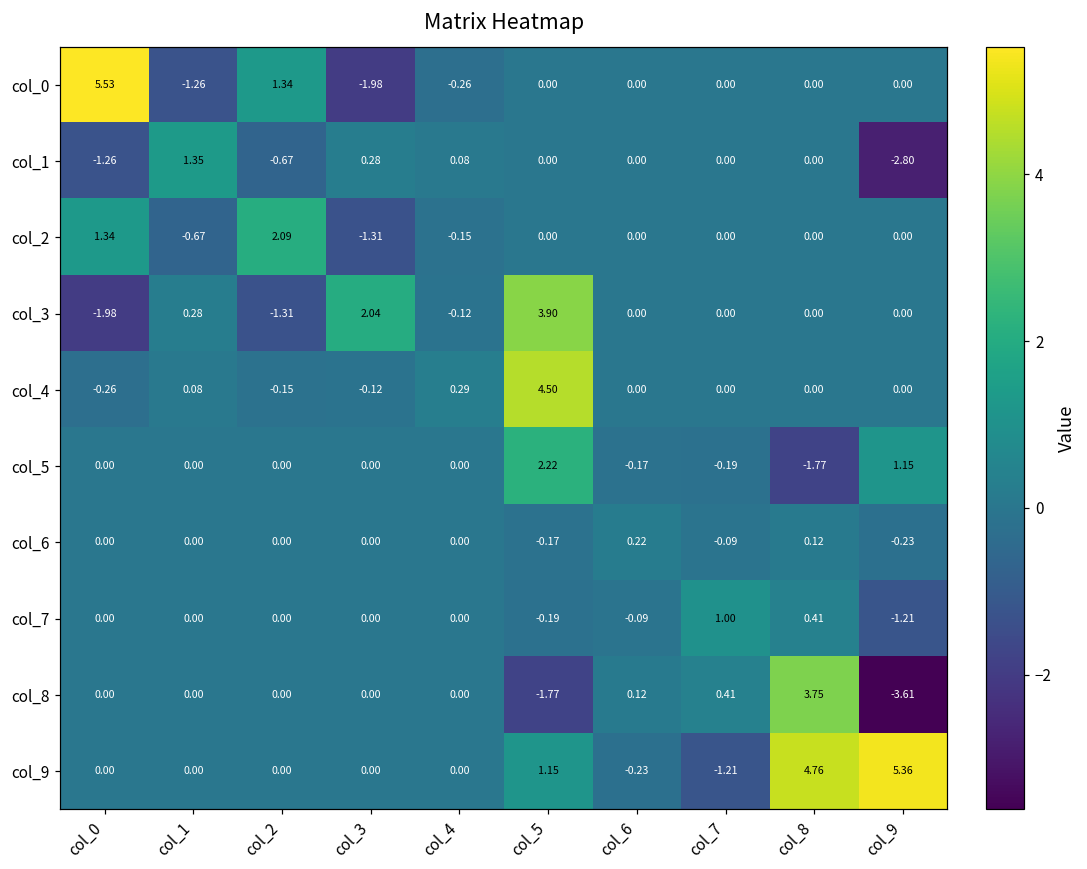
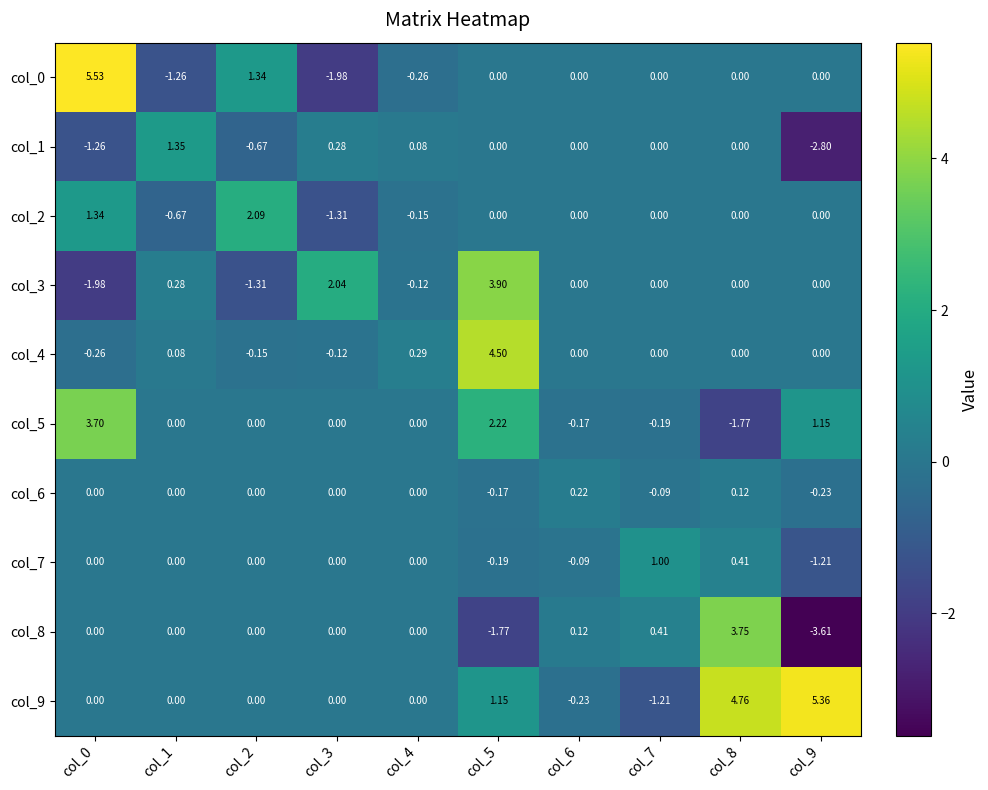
  {
    "col_0": {
      "col_0": 5.53,
      "col_1": -1.26,
      "col_2": 1.34,
      "col_3": -1.98,
      "col_4": -0.26,
      "col_5": 0.00,
      "col_6": 0.00,
      "col_7": 0.00,
      "col_8": 0.00,
      "col_9": 0.00
    },
    "col_1": {
      "col_0": -1.26,
      "col_1": 1.35,
      "col_2": -0.67,
      "col_3": 0.28,
      "col_4": 0.08,
      "col_5": 0.00,
      "col_6": 0.00,
      "col_7": 0.00,
      "col_8": 0.00,
      "col_9": -2.80
    },
    "col_2": {
      "col_0": 1.34,
      "col_1": -0.67,
      "col_2": 2.09,
      "col_3": -1.31,
      "col_4": -0.15,
      "col_5": 0.00,
      "col_6": 0.00,
      "col_7": 0.00,
      "col_8": 0.00,
      "col_9": 0.00
    },
    "col_3": {
      "col_0": -1.98,
      "col_1": 0.28,
      "col_2": -1.31,
      "col_3": 2.04,
      "col_4": -0.12,
      "col_5": 3.90,
      "col_6": 0.00,
      "col_7": 0.00,
      "col_8": 0.00,
      "col_9": 0.00
    },
    "col_4": {
      "col_0": -0.26,
      "col_1": 0.08,
      "col_2": -0.15,
      "col_3": -0.12,
      "col_4": 0.29,
      "col_5": 4.50,
      "col_6": 0.00,
      "col_7": 0.00,
      "col_8": 0.00,
      "col_9": 0.00
    },
    "col_5": {
-     "col_0": 0.00,
+     "col_0": 3.70,
      "col_1": 0.00,
      "col_2": 0.00,
      "col_3": 0.00,
      "col_4": 0.00,
      "col_5": 2.22,
      "col_6": -0.17,
      "col_7": -0.19,
      "col_8": -1.77,
      "col_9": 1.15
    },
    "col_6": {
      "col_0": 0.00,
      "col_1": 0.00,
      "col_2": 0.00,
      "col_3": 0.00,
      "col_4": 0.00,
      "col_5": -0.17,
      "col_6": 0.22,
      "col_7": -0.09,
      "col_8": 0.12,
      "col_9": -0.23
    },
    "col_7": {
      "col_0": 0.00,
      "col_1": 0.00,
      "col_2": 0.00,
      "col_3": 0.00,
      "col_4": 0.00,
      "col_5": -0.19,
      "col_6": -0.09,
      "col_7": 1.00,
      "col_8": 0.41,
      "col_9": -1.21
    },
    "col_8": {
      "col_0": 0.00,
      "col_1": 0.00,
      "col_2": 0.00,
      "col_3": 0.00,
      "col_4": 0.00,
      "col_5": -1.77,
      "col_6": 0.12,
      "col_7": 0.41,
      "col_8": 3.75,
      "col_9": -3.61
    },
    "col_9": {
      "col_0": 0.00,
      "col_1": 0.00,
      "col_2": 0.00,
      "col_3": 0.00,
      "col_4": 0.00,
      "col_5": 1.15,
      "col_6": -0.23,
      "col_7": -1.21,
      "col_8": 4.76,
      "col_9": 5.36
    }
  }
